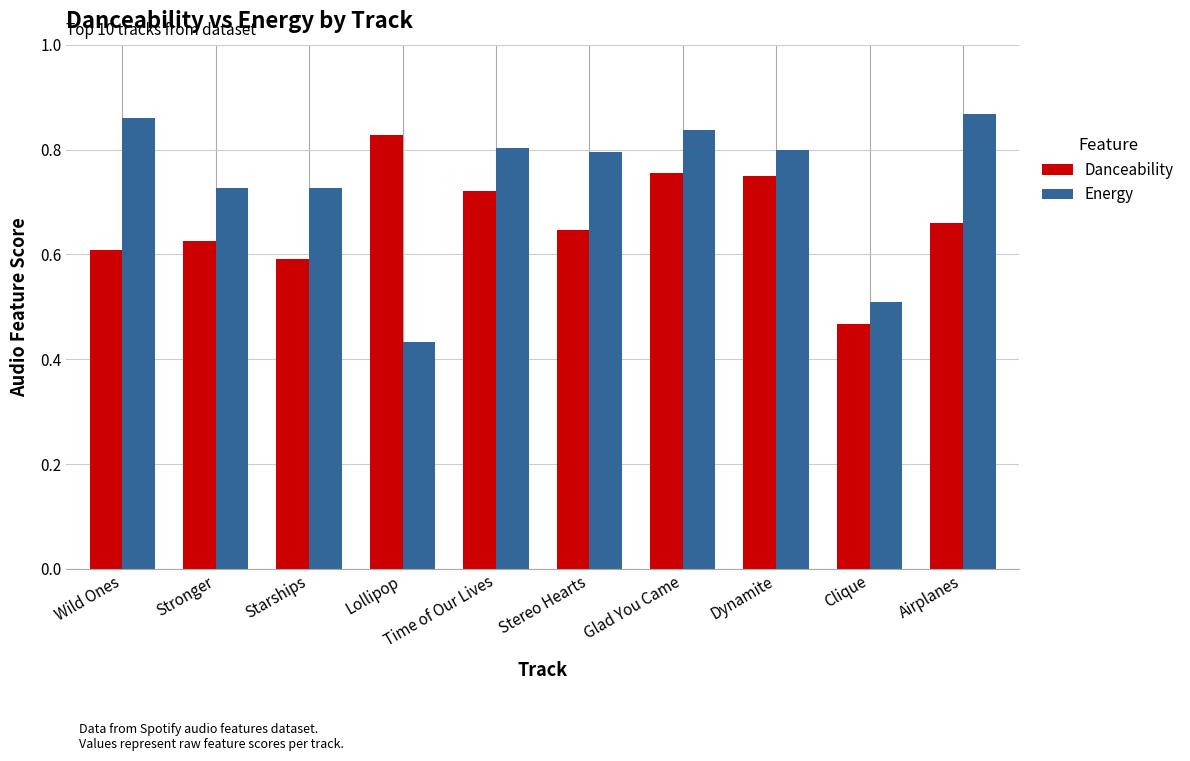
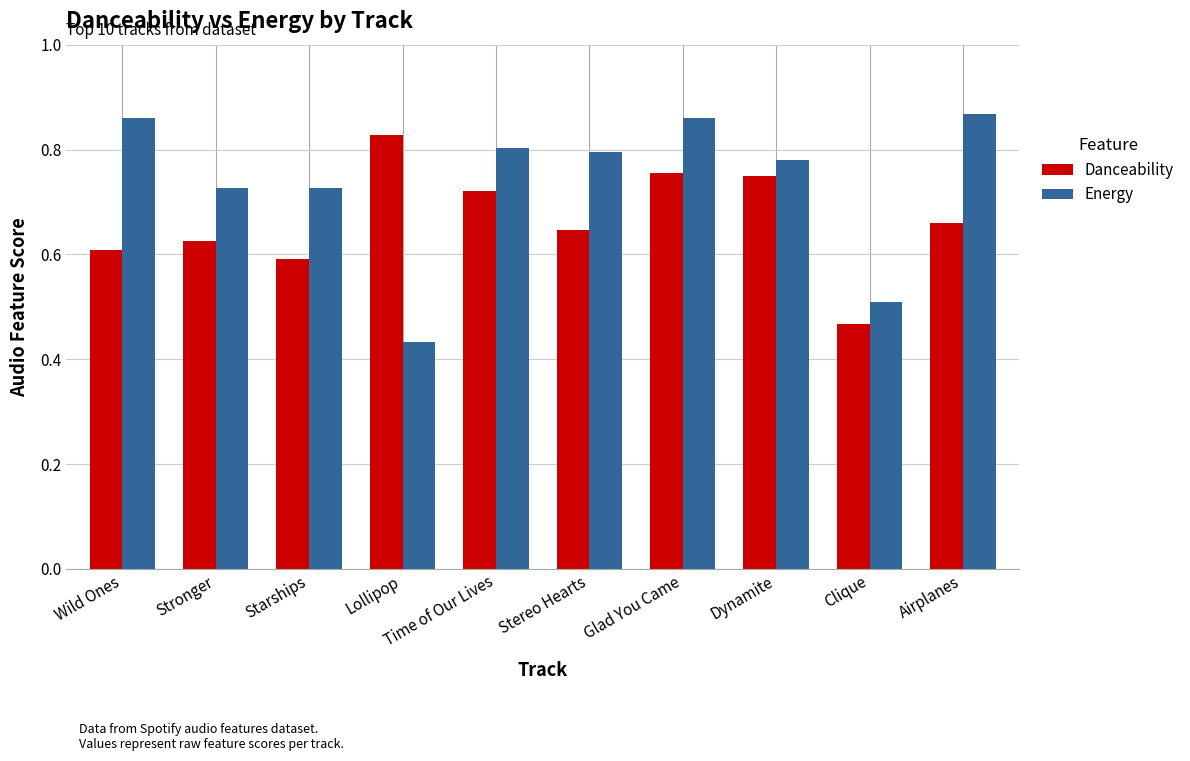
  {
    "Danceability": {
      "Wild Ones": 0.61,
      "Stronger": 0.63,
      "Starships": 0.59,
      "Lollipop": 0.83,
      "Time of Our Lives": 0.72,
      "Stereo Hearts": 0.65,
      "Glad You Came": 0.76,
      "Dynamite": 0.75,
      "Clique": 0.47,
      "Airplanes": 0.66
    },
    "Energy": {
      "Wild Ones": 0.86,
      "Stronger": 0.73,
      "Starships": 0.73,
      "Lollipop": 0.43,
      "Time of Our Lives": 0.80,
      "Stereo Hearts": 0.80,
-     "Glad You Came": 0.84,
-     "Dynamite": 0.80,
+     "Glad You Came": 0.86,
+     "Dynamite": 0.78,
      "Clique": 0.51,
      "Airplanes": 0.87
    }
  }
